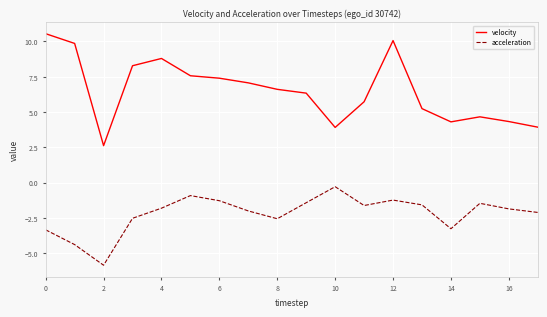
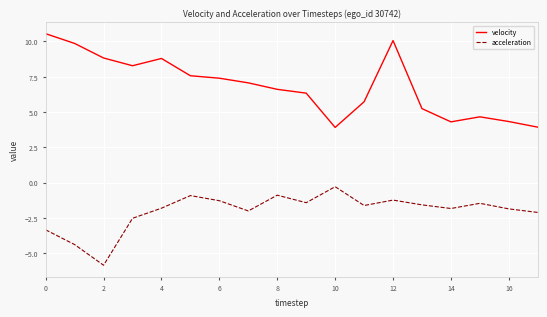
  {
    "velocity": {
      "0": 10.6,
-     "2": 2.6,
+     "2": 8.8,
      "4": 8.8,
      "6": 7.4,
      "8": 6.6,
      "10": 3.9,
      "12": 10.1,
      "14": 4.3,
      "16": 4.3
    },
    "acceleration": {
      "0": -3.3,
      "2": -5.8,
      "4": -1.8,
      "6": -1.3,
-     "8": -2.6,
+     "8": -0.9,
      "10": -0.3,
      "12": -1.2,
-     "14": -3.3,
+     "14": -1.8,
      "16": -1.9
    }
  }
